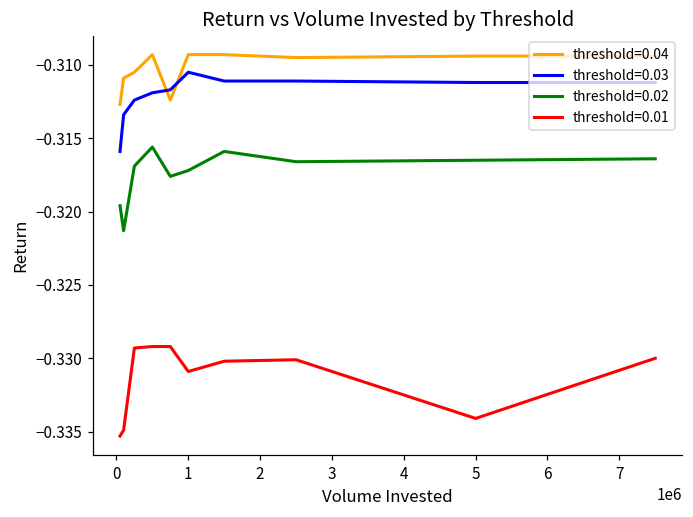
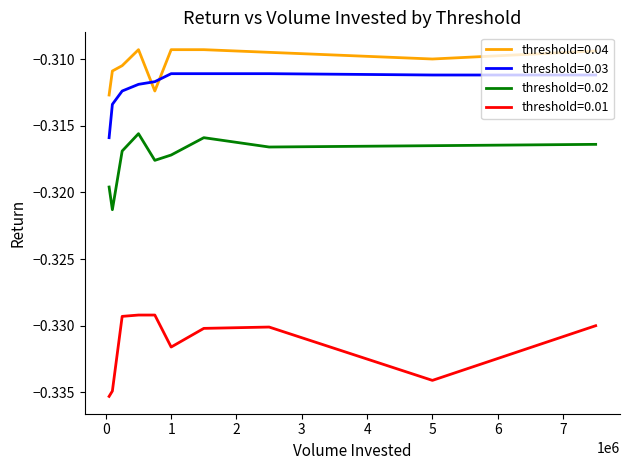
  {
    "threshold=0.04": {
      "1": -0.3093,
-     "5": -0.3094
+     "5": -0.3100
    },
    "threshold=0.03": {
-     "1": -0.3105,
+     "1": -0.3111,
      "5": -0.3112
    },
    "threshold=0.02": {
      "1": -0.3172,
      "5": -0.3165
    },
    "threshold=0.01": {
-     "1": -0.3309,
+     "1": -0.3316,
      "5": -0.3341
    }
  }
